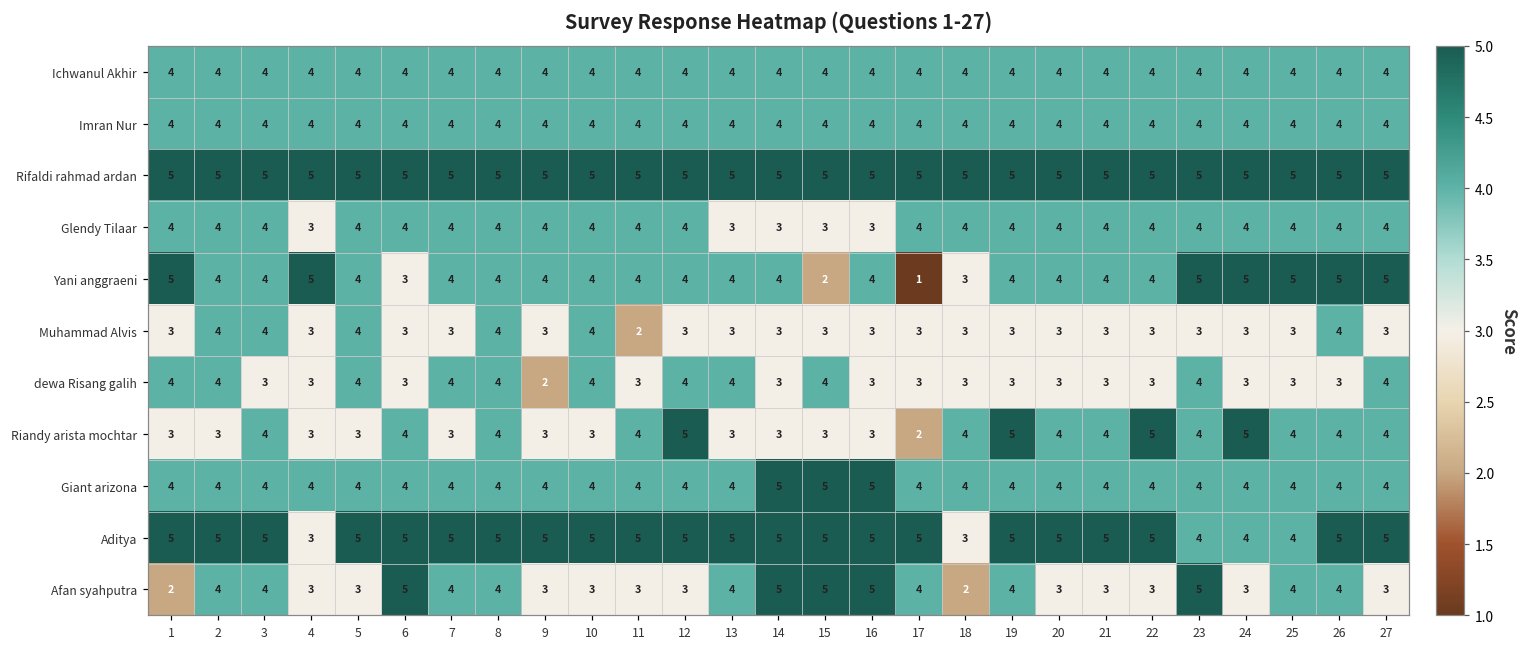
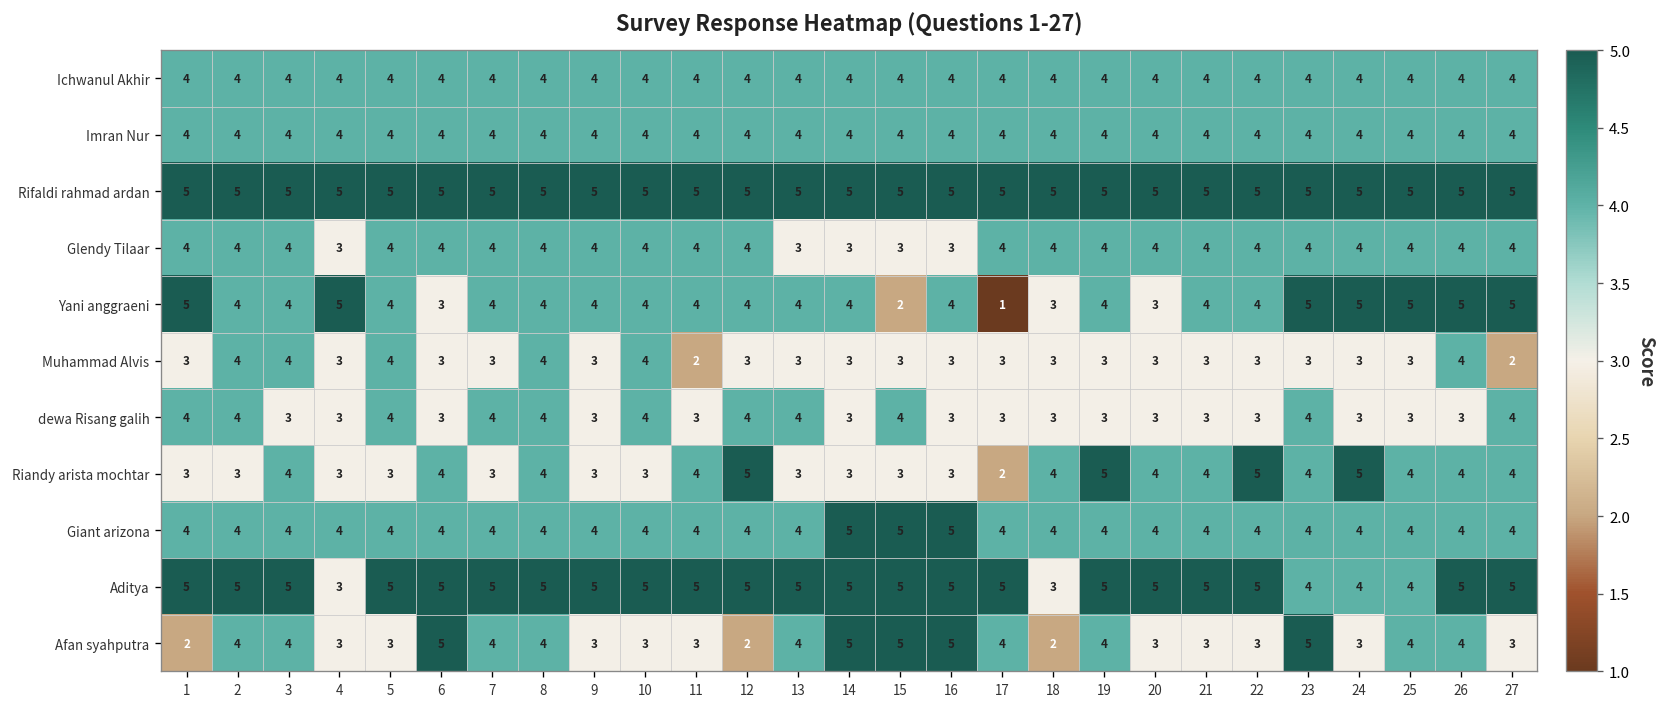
  {
    "Yani anggraeni": {
      "1": 5,
      "2": 4,
      "3": 4,
      "4": 5,
      "5": 4,
      "6": 3,
      "7": 4,
      "8": 4,
      "9": 4,
      "10": 4,
      "11": 4,
      "12": 4,
      "13": 4,
      "14": 4,
      "15": 2,
      "16": 4,
      "17": 1,
      "18": 3,
      "19": 4,
-     "20": 4,
+     "20": 3,
      "21": 4,
      "22": 4,
      "23": 5,
      "24": 5,
      "25": 5,
      "26": 5,
      "27": 5
    },
    "Muhammad Alvis": {
      "1": 3,
      "2": 4,
      "3": 4,
      "4": 3,
      "5": 4,
      "6": 3,
      "7": 3,
      "8": 4,
      "9": 3,
      "10": 4,
      "11": 2,
      "12": 3,
      "13": 3,
      "14": 3,
      "15": 3,
      "16": 3,
      "17": 3,
      "18": 3,
      "19": 3,
      "20": 3,
      "21": 3,
      "22": 3,
      "23": 3,
      "24": 3,
      "25": 3,
      "26": 4,
-     "27": 3
+     "27": 2
    },
    "dewa Risang galih": {
      "1": 4,
      "2": 4,
      "3": 3,
      "4": 3,
      "5": 4,
      "6": 3,
      "7": 4,
      "8": 4,
-     "9": 2,
+     "9": 3,
      "10": 4,
      "11": 3,
      "12": 4,
      "13": 4,
      "14": 3,
      "15": 4,
      "16": 3,
      "17": 3,
      "18": 3,
      "19": 3,
      "20": 3,
      "21": 3,
      "22": 3,
      "23": 4,
      "24": 3,
      "25": 3,
      "26": 3,
      "27": 4
    },
    "Afan syahputra": {
      "1": 2,
      "2": 4,
      "3": 4,
      "4": 3,
      "5": 3,
      "6": 5,
      "7": 4,
      "8": 4,
      "9": 3,
      "10": 3,
      "11": 3,
-     "12": 3,
+     "12": 2,
      "13": 4,
      "14": 5,
      "15": 5,
      "16": 5,
      "17": 4,
      "18": 2,
      "19": 4,
      "20": 3,
      "21": 3,
      "22": 3,
      "23": 5,
      "24": 3,
      "25": 4,
      "26": 4,
      "27": 3
    }
  }
